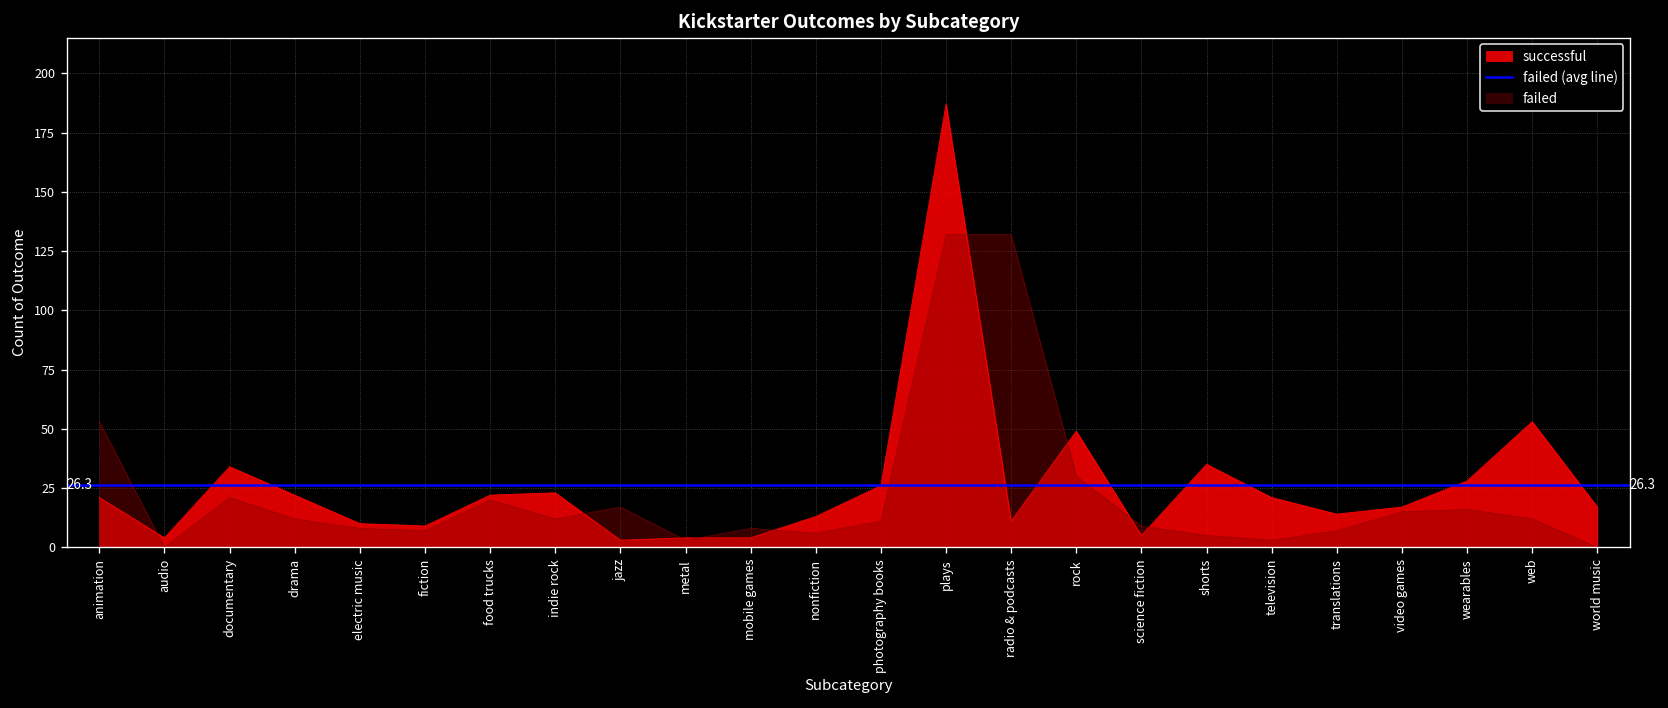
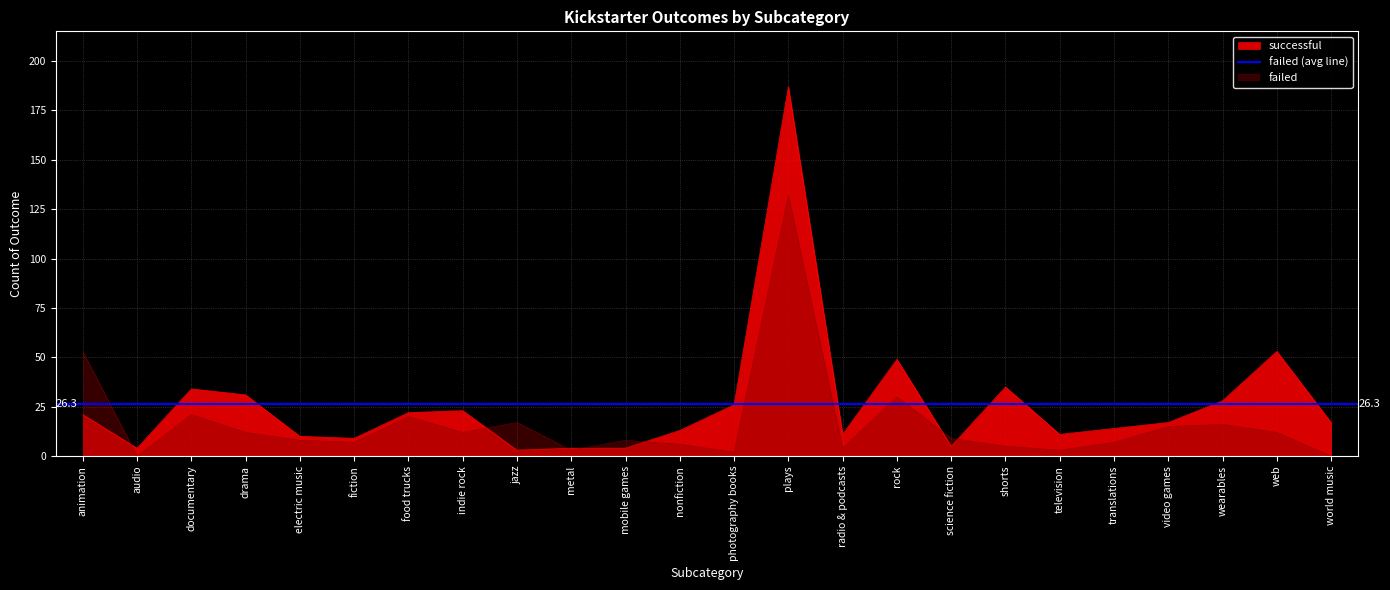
  {
    "successful": {
      "audio": 4,
      "documentary": 34,
-     "drama": 22,
+     "drama": 31,
      "electric music": 10,
      "fiction": 9,
      "food trucks": 22,
      "indie rock": 23,
      "jazz": 3,
      "mobile games": 4,
      "nonfiction": 13,
      "photography books": 26,
      "plays": 187,
      "radio & podcasts": 11,
      "rock": 49,
      "science fiction": 5,
      "shorts": 35,
-     "television": 21,
+     "television": 11,
      "translations": 14,
      "video games": 17,
      "wearables": 28,
      "web": 53,
      "world music": 17
    },
    "failed": {
      "animation": 53,
      "audio": 0,
      "documentary": 21,
      "drama": 12,
      "electric music": 8,
      "fiction": 7,
      "food trucks": 20,
      "indie rock": 12,
      "jazz": 17,
      "mobile games": 8,
      "nonfiction": 6,
-     "photography books": 11,
+     "photography books": 2,
      "plays": 132,
-     "radio & podcasts": 132,
+     "radio & podcasts": 4,
      "rock": 30,
      "science fiction": 9,
      "shorts": 5,
      "television": 3,
      "translations": 7,
      "video games": 15,
      "wearables": 16,
      "web": 12,
      "world music": 0
    }
  }
